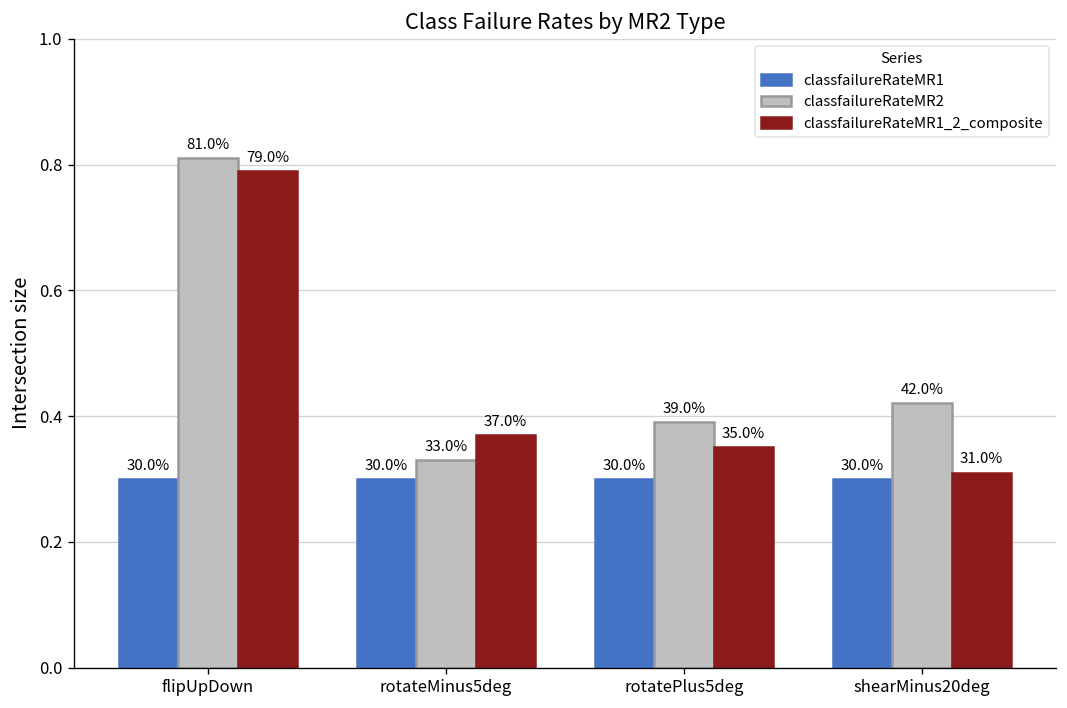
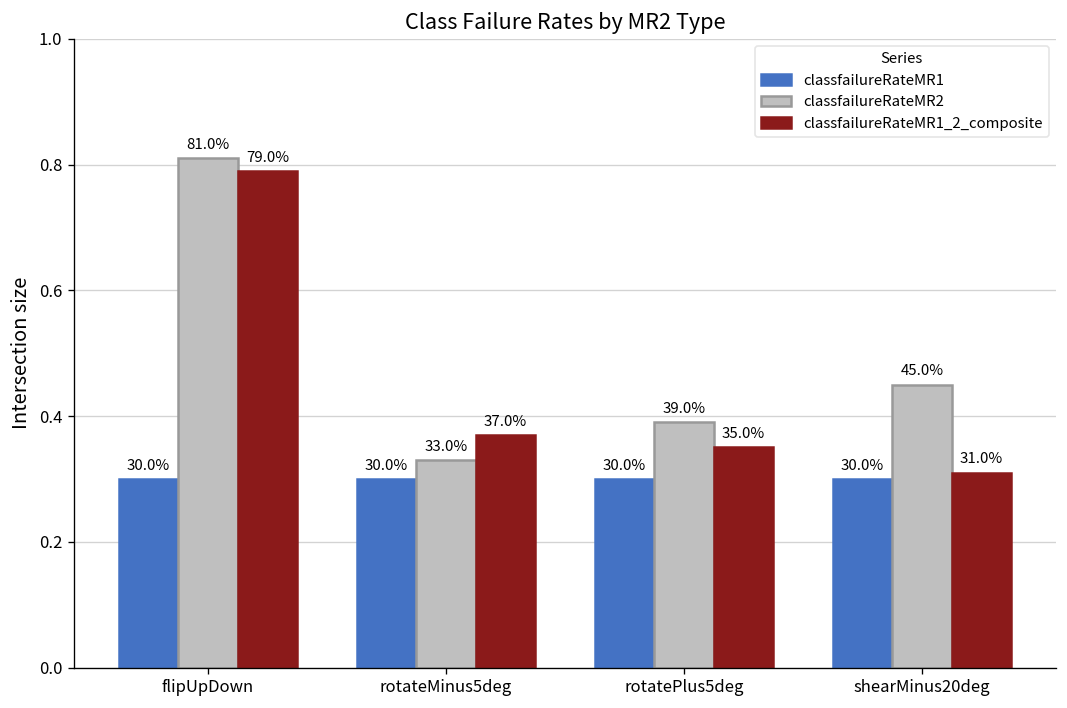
  {
    "classfailureRateMR1": {
      "flipUpDown": "30.0%",
      "rotateMinus5deg": "30.0%",
      "rotatePlus5deg": "30.0%",
      "shearMinus20deg": "30.0%"
    },
    "classfailureRateMR2": {
      "flipUpDown": "81.0%",
      "rotateMinus5deg": "33.0%",
      "rotatePlus5deg": "39.0%",
-     "shearMinus20deg": "42.0%"
+     "shearMinus20deg": "45.0%"
    },
    "classfailureRateMR1_2_composite": {
      "flipUpDown": "79.0%",
      "rotateMinus5deg": "37.0%",
      "rotatePlus5deg": "35.0%",
      "shearMinus20deg": "31.0%"
    }
  }
